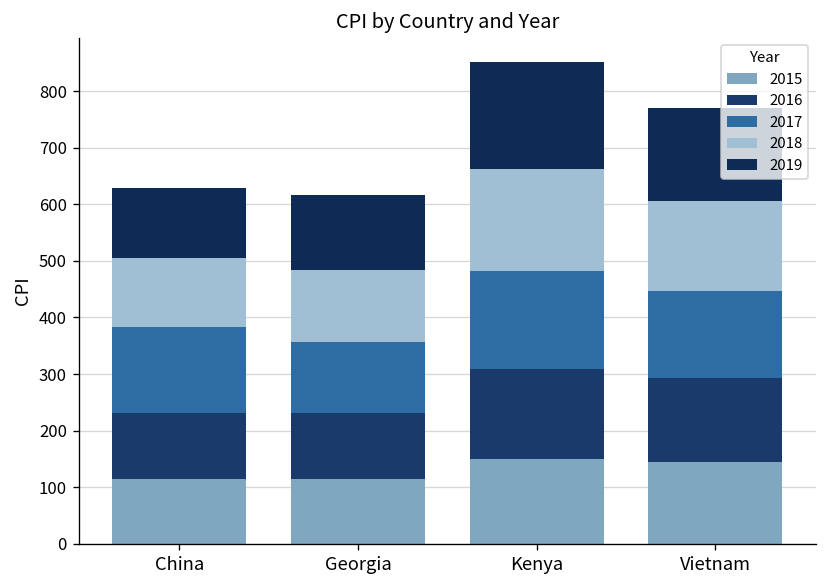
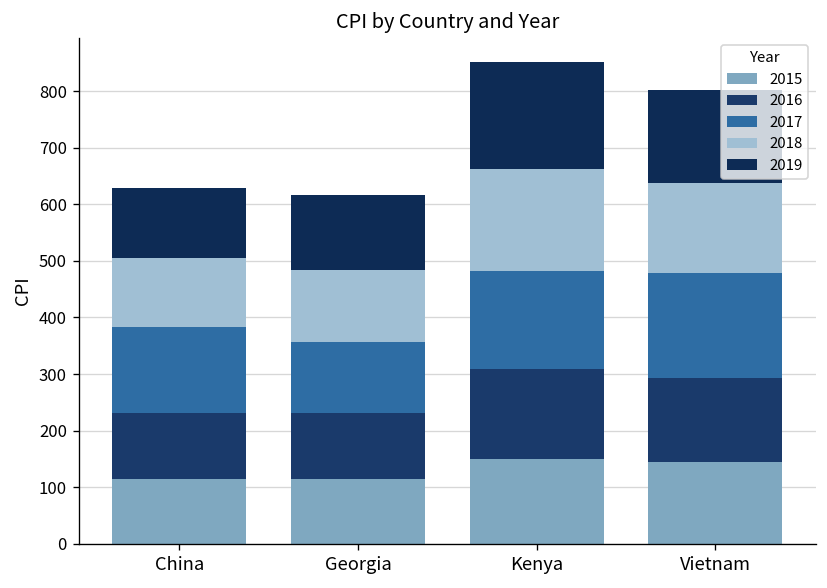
  {
    "2017": {
      "China": 150,
      "Georgia": 120,
      "Kenya": 170,
-     "Vietnam": 150
+     "Vietnam": 190
    }
  }
